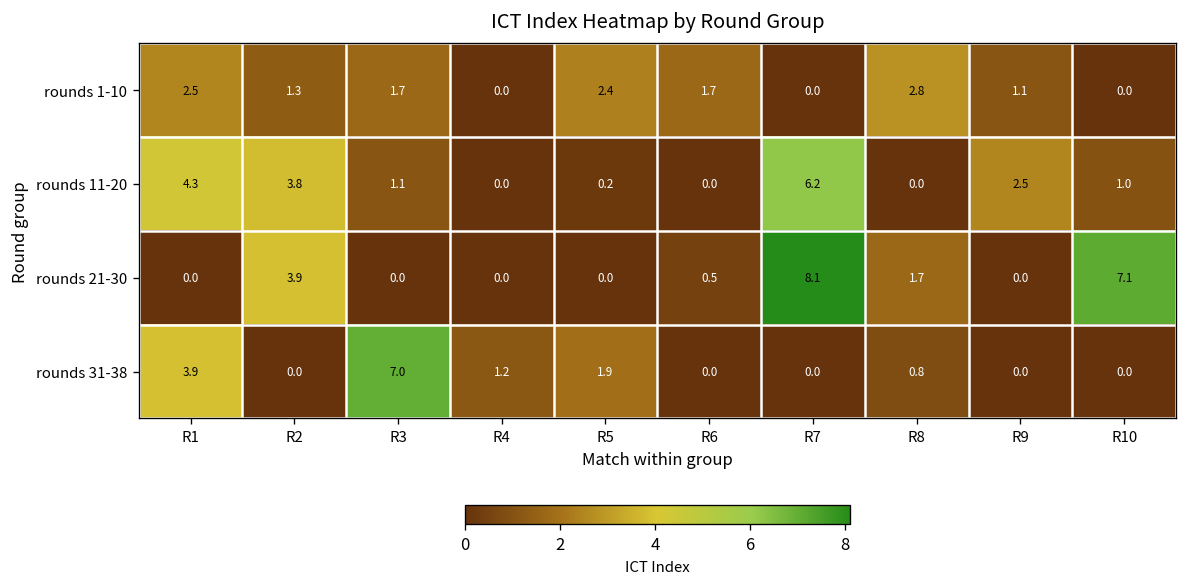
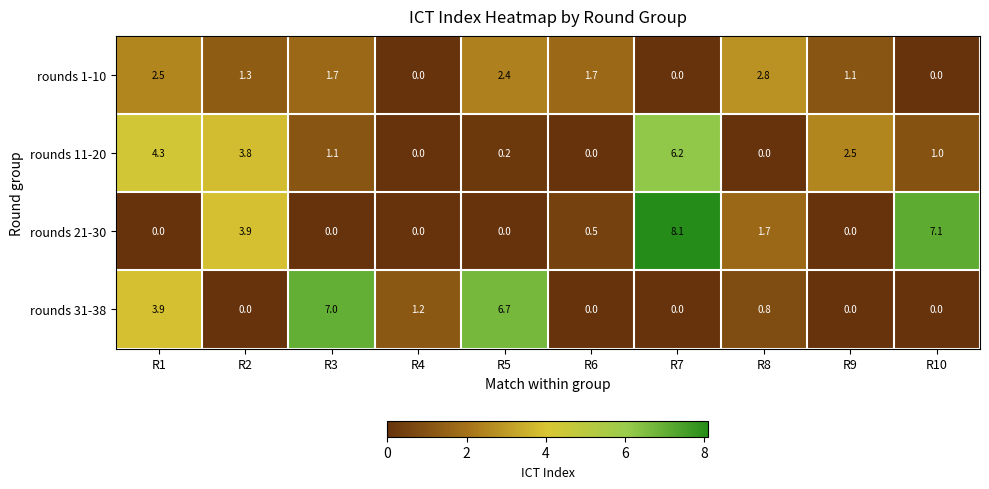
  {
    "rounds 1-10": {
      "R1": 2.5,
      "R2": 1.3,
      "R3": 1.7,
      "R4": 0.0,
      "R5": 2.4,
      "R6": 1.7,
      "R7": 0.0,
      "R8": 2.8,
      "R9": 1.1,
      "R10": 0.0
    },
    "rounds 11-20": {
      "R1": 4.3,
      "R2": 3.8,
      "R3": 1.1,
      "R4": 0.0,
      "R5": 0.2,
      "R6": 0.0,
      "R7": 6.2,
      "R8": 0.0,
      "R9": 2.5,
      "R10": 1.0
    },
    "rounds 21-30": {
      "R1": 0.0,
      "R2": 3.9,
      "R3": 0.0,
      "R4": 0.0,
      "R5": 0.0,
      "R6": 0.5,
      "R7": 8.1,
      "R8": 1.7,
      "R9": 0.0,
      "R10": 7.1
    },
    "rounds 31-38": {
      "R1": 3.9,
      "R2": 0.0,
      "R3": 7.0,
      "R4": 1.2,
-     "R5": 1.9,
+     "R5": 6.7,
      "R6": 0.0,
      "R7": 0.0,
      "R8": 0.8,
      "R9": 0.0,
      "R10": 0.0
    }
  }
